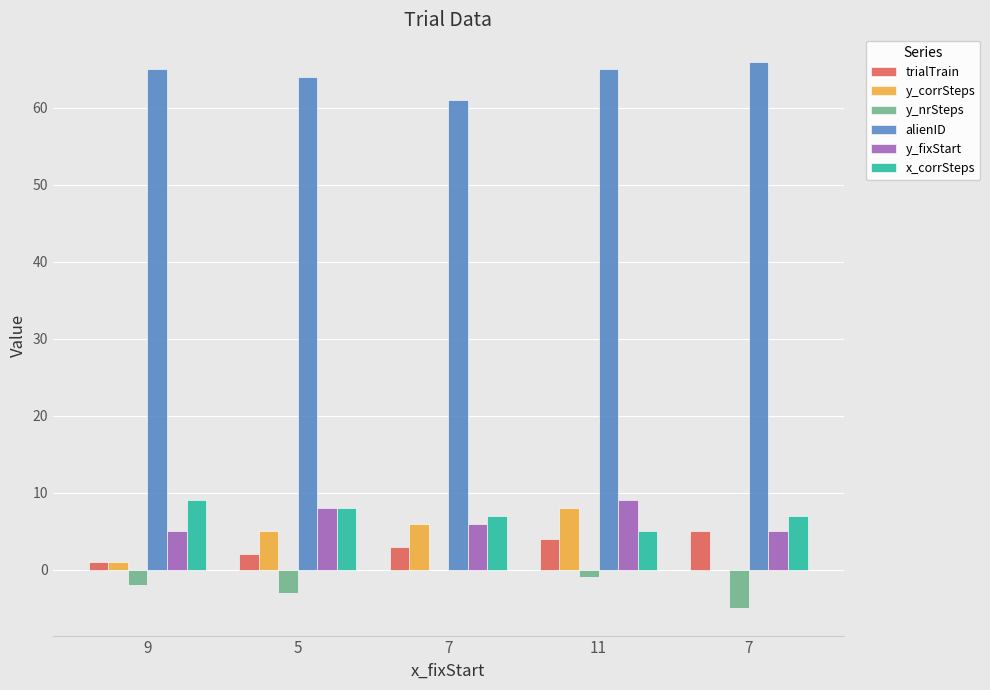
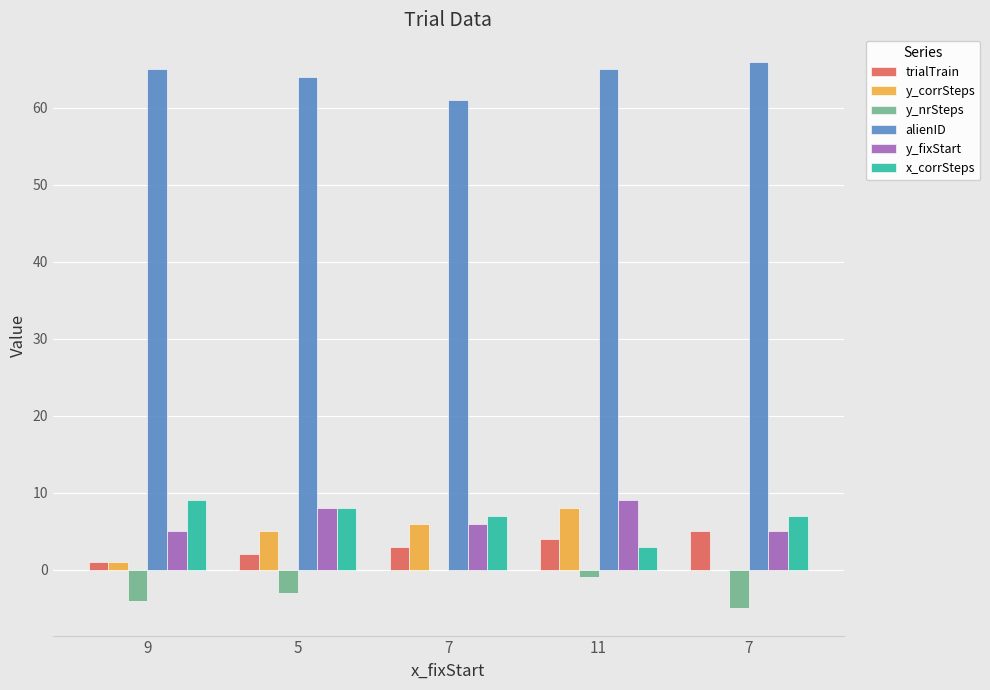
  {
    "trialTrain": {
      "9": 1,
      "5": 2,
      "11": 4
    },
    "y_corrSteps": {
      "9": 1,
      "5": 5,
      "11": 8
    },
    "y_nrSteps": {
-     "9": -2,
+     "9": -4,
      "5": -3,
      "11": -1
    },
    "alienID": {
      "9": 65,
      "5": 64,
      "11": 65
    },
    "y_fixStart": {
      "9": 5,
      "5": 8,
      "11": 9
    },
    "x_corrSteps": {
      "9": 9,
      "5": 8,
-     "11": 5
+     "11": 3
    }
  }
